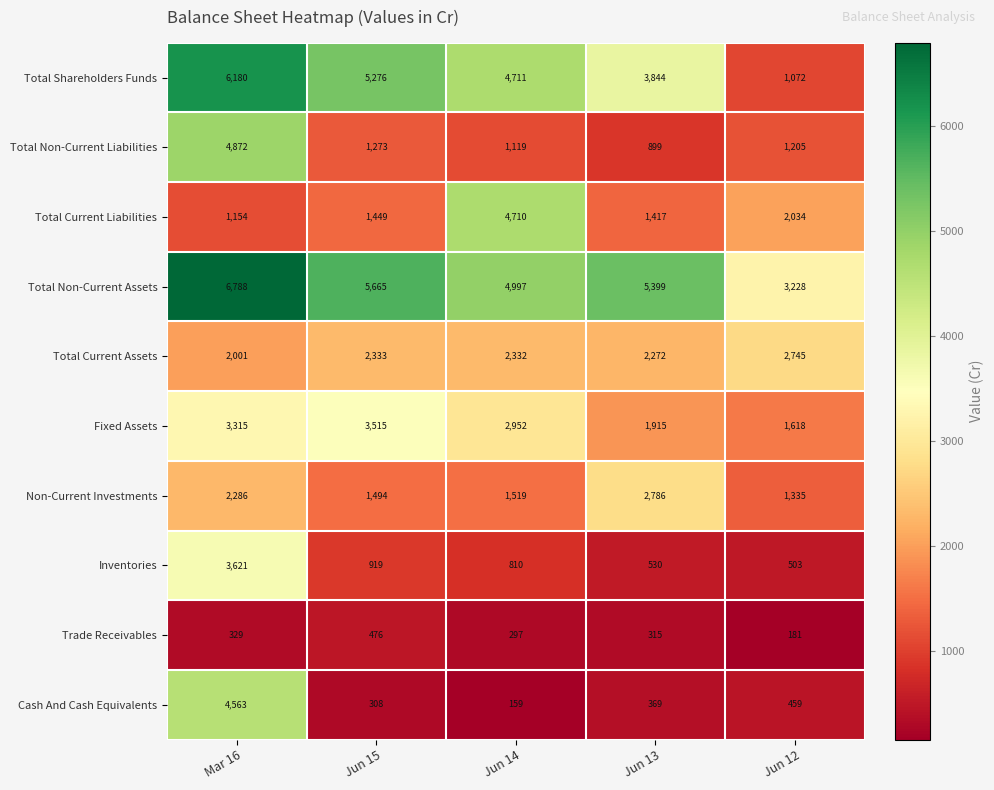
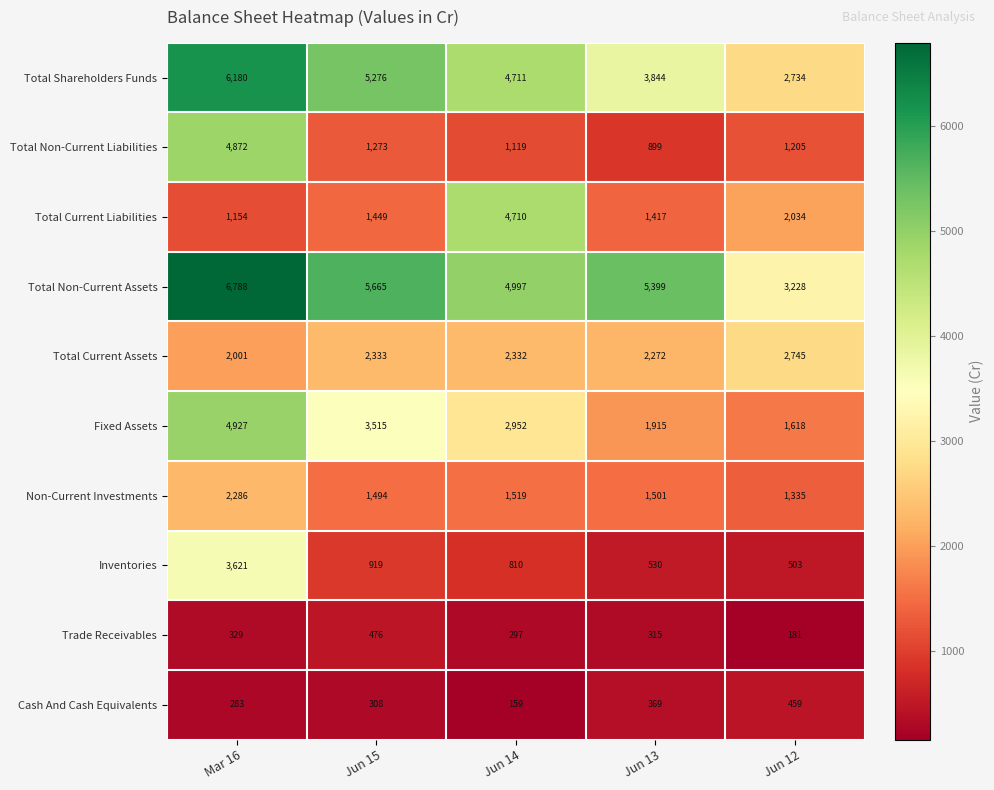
  {
    "Total Shareholders Funds": {
      "Mar 16": "6,180",
      "Jun 15": "5,276",
      "Jun 14": "4,711",
      "Jun 13": "3,844",
-     "Jun 12": "1,072"
+     "Jun 12": "2,734"
    },
    "Total Non-Current Liabilities": {
      "Mar 16": "4,872",
      "Jun 15": "1,273",
      "Jun 14": "1,119",
      "Jun 13": "899",
      "Jun 12": "1,205"
    },
    "Total Current Liabilities": {
      "Mar 16": "1,154",
      "Jun 15": "1,449",
      "Jun 14": "4,710",
      "Jun 13": "1,417",
      "Jun 12": "2,034"
    },
    "Total Non-Current Assets": {
      "Mar 16": "6,788",
      "Jun 15": "5,665",
      "Jun 14": "4,997",
      "Jun 13": "5,399",
      "Jun 12": "3,228"
    },
    "Total Current Assets": {
      "Mar 16": "2,001",
      "Jun 15": "2,333",
      "Jun 14": "2,332",
      "Jun 13": "2,272",
      "Jun 12": "2,745"
    },
    "Fixed Assets": {
-     "Mar 16": "3,315",
+     "Mar 16": "4,927",
      "Jun 15": "3,515",
      "Jun 14": "2,952",
      "Jun 13": "1,915",
      "Jun 12": "1,618"
    },
    "Non-Current Investments": {
      "Mar 16": "2,286",
      "Jun 15": "1,494",
      "Jun 14": "1,519",
-     "Jun 13": "2,786",
+     "Jun 13": "1,501",
      "Jun 12": "1,335"
    },
    "Inventories": {
      "Mar 16": "3,621",
      "Jun 15": "919",
      "Jun 14": "810",
      "Jun 13": "530",
      "Jun 12": "503"
    },
    "Trade Receivables": {
      "Mar 16": "329",
      "Jun 15": "476",
      "Jun 14": "297",
      "Jun 13": "315",
      "Jun 12": "181"
    },
    "Cash And Cash Equivalents": {
-     "Mar 16": "4,563",
+     "Mar 16": "283",
      "Jun 15": "308",
      "Jun 14": "159",
      "Jun 13": "369",
      "Jun 12": "459"
    }
  }
